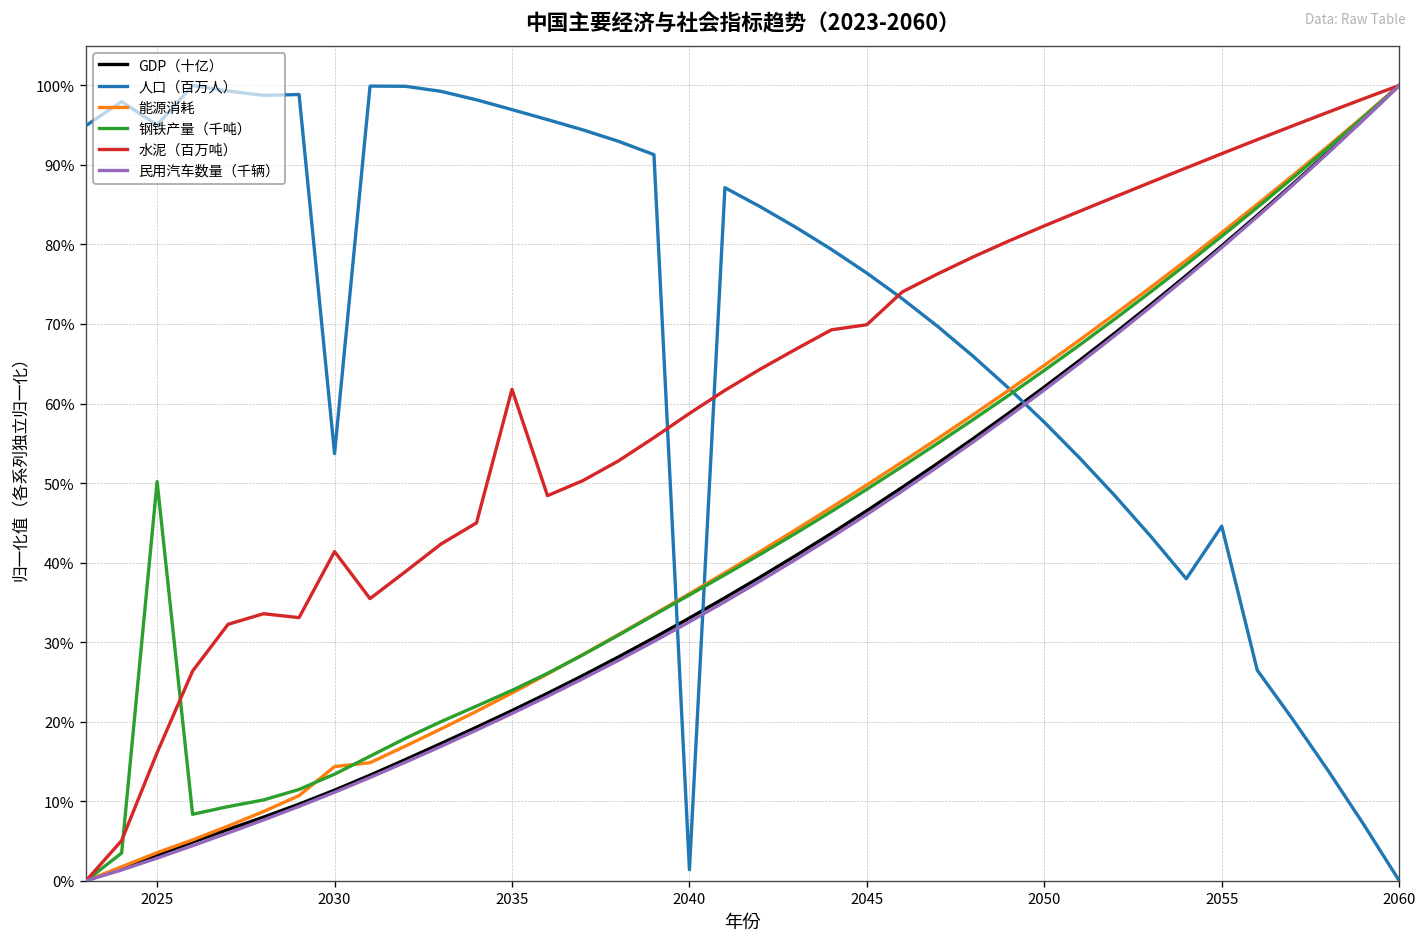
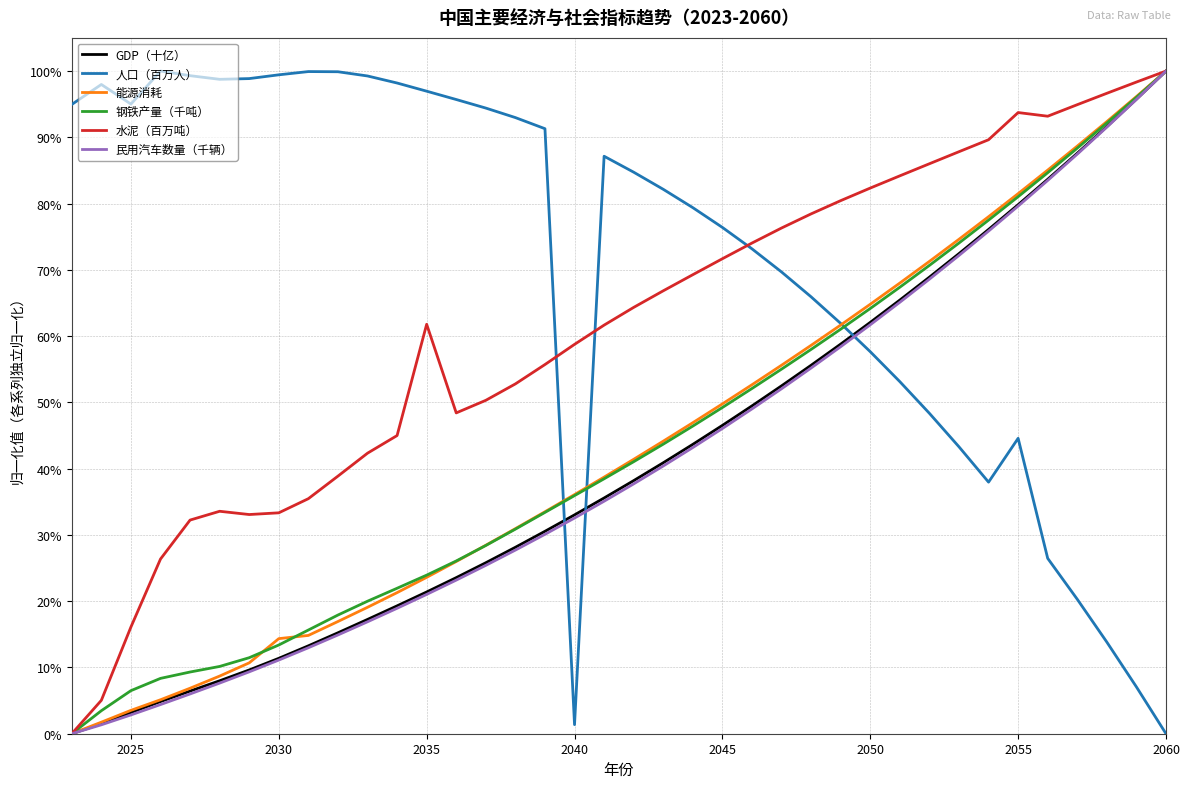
  {
    "GDP（十亿）": {
      "2040": "33%",
      "2045": "47%"
    },
    "人口（百万人）": {
-     "2030": "54%",
+     "2030": "99%",
      "2035": "97%",
      "2040": "1%",
      "2045": "76%",
      "2050": "58%",
      "2055": "45%",
      "2060": "0%"
    },
    "能源消耗": {
      "2030": "14%",
      "2045": "50%",
      "2050": "65%",
      "2055": "81%"
    },
    "钢铁产量（千吨）": {
-     "2025": "50%",
+     "2025": "6%",
      "2030": "13%",
      "2045": "49%",
      "2050": "64%",
      "2055": "81%"
    },
    "水泥（百万吨）": {
      "2025": "16%",
-     "2030": "41%",
+     "2030": "33%",
      "2035": "62%",
      "2040": "59%",
-     "2045": "70%",
+     "2045": "72%",
      "2050": "82%",
-     "2055": "91%"
+     "2055": "94%"
    },
    "民用汽车数量（千辆）": {
      "2040": "33%",
      "2045": "46%"
    }
  }
